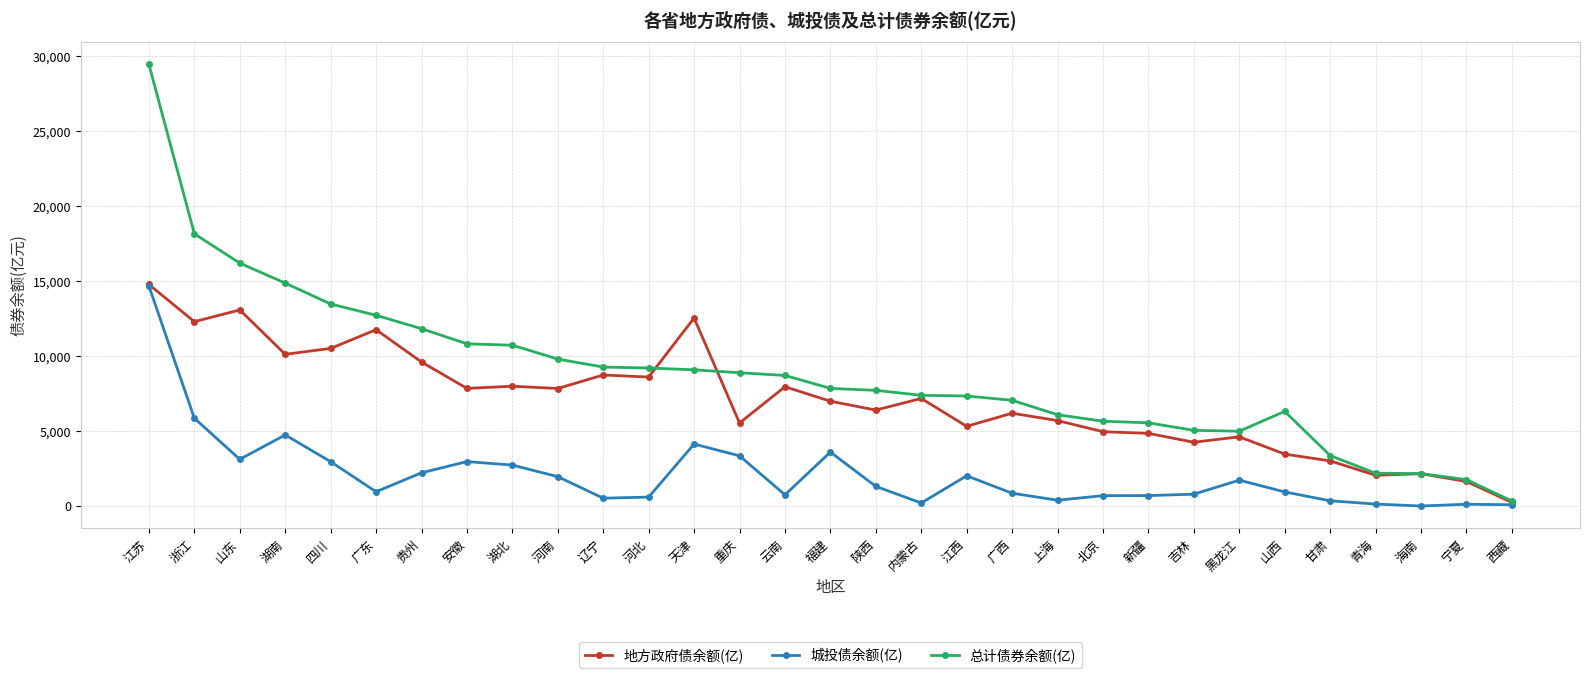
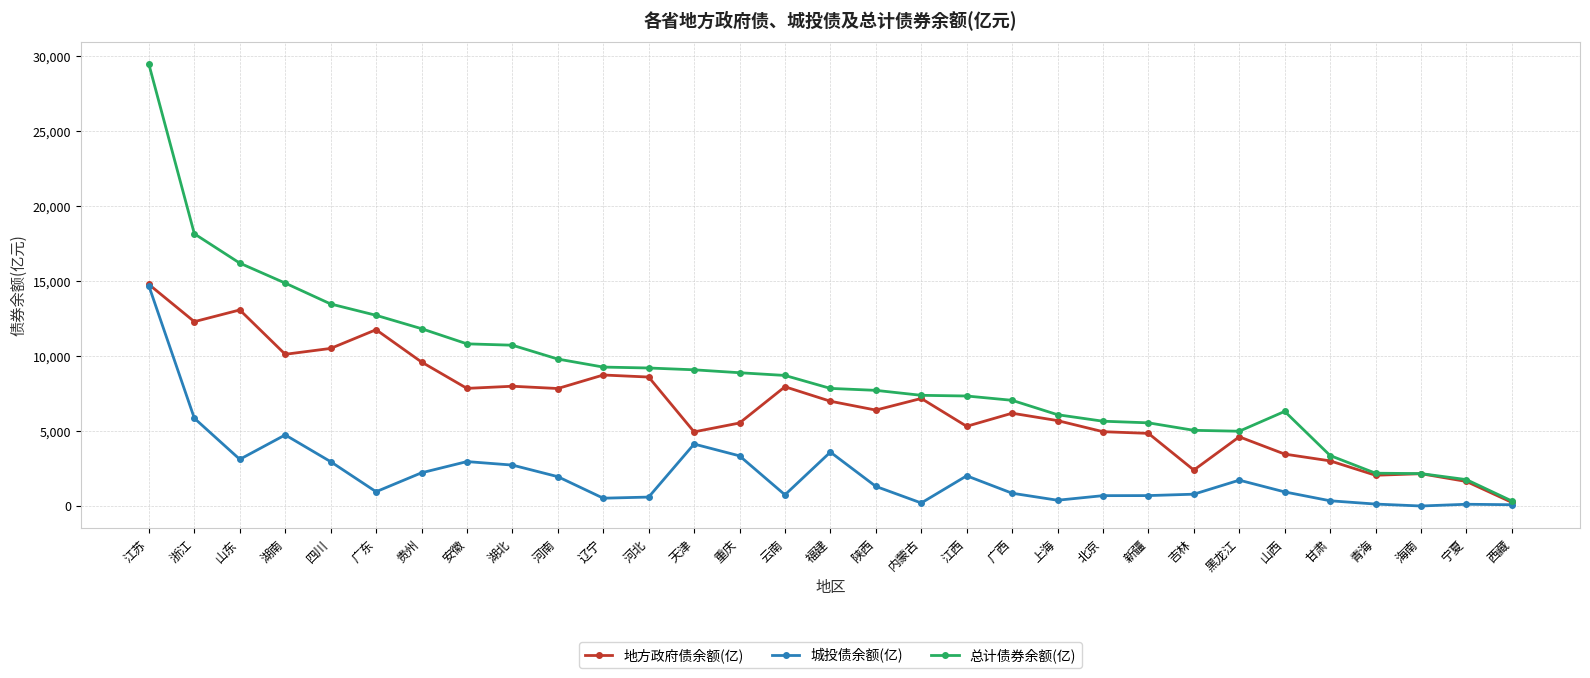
  {
    "地方政府债余额(亿)": {
      "浙江": "12,300",
      "山东": "13,100",
      "湖南": "10,100",
      "四川": "10,500",
      "广东": "11,800",
      "贵州": "9,600",
      "安徽": "7,800",
      "湖北": "8,000",
      "河南": "7,800",
      "辽宁": "8,700",
      "河北": "8,600",
-     "天津": "12,500",
+     "天津": "4,900",
      "重庆": "5,500",
      "云南": "8,000",
      "福建": "7,000",
      "陕西": "6,400",
      "内蒙古": "7,200",
      "江西": "5,300",
      "广西": "6,200",
      "上海": "5,700",
      "北京": "5,000",
      "新疆": "4,800",
-     "吉林": "4,300",
+     "吉林": "2,400",
      "黑龙江": "4,600",
      "山西": "3,500",
      "甘肃": "3,000"
    },
    "城投债余额(亿)": {
      "浙江": "5,900",
      "山东": "3,100",
      "湖南": "4,700",
      "四川": "3,000",
      "广东": "1,000",
      "贵州": "2,200",
      "安徽": "3,000",
      "湖北": "2,700",
      "河南": "2,000",
      "辽宁": "500",
      "河北": "600",
      "天津": "4,100",
      "重庆": "3,300",
      "云南": "800",
      "福建": "3,600",
      "陕西": "1,300",
      "内蒙古": "200",
      "江西": "2,000",
      "广西": "900",
      "上海": "400",
      "北京": "700",
      "新疆": "700",
      "吉林": "800",
      "黑龙江": "1,700",
      "山西": "900",
      "甘肃": "400",
      "青海": "100",
      "海南": "0",
      "宁夏": "100"
    },
    "总计债券余额(亿)": {
      "江苏": "29,400",
      "浙江": "18,100",
      "山东": "16,200",
      "湖南": "14,900",
      "四川": "13,500",
      "广东": "12,700",
      "贵州": "11,800",
      "安徽": "10,800",
      "湖北": "10,700",
      "河南": "9,800",
      "辽宁": "9,300",
      "河北": "9,200",
      "天津": "9,100",
      "重庆": "8,900",
      "云南": "8,700",
      "福建": "7,800",
      "陕西": "7,700",
      "内蒙古": "7,400",
      "江西": "7,300",
      "广西": "7,100",
      "上海": "6,100",
      "北京": "5,700",
      "新疆": "5,500",
      "吉林": "5,100",
      "黑龙江": "5,000",
      "山西": "6,300",
      "甘肃": "3,400"
    }
  }
